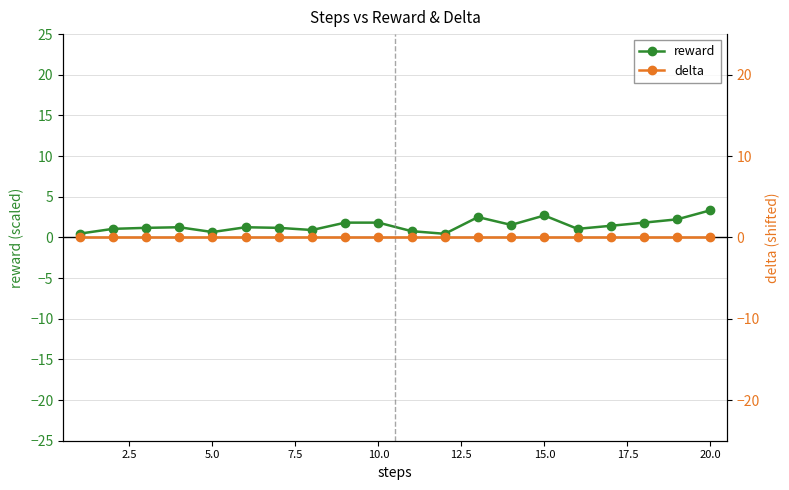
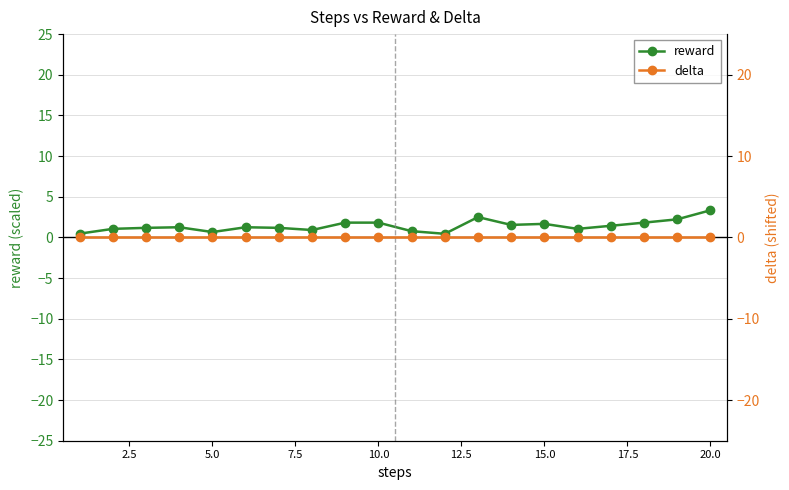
  {
    "reward": {
      "5.0": 1,
      "10.0": 2,
-     "15.0": 3,
+     "15.0": 2,
      "20.0": 3
    },
    "delta": {
      "5.0": 0,
      "10.0": 0,
      "15.0": 0,
      "20.0": 0
    }
  }
